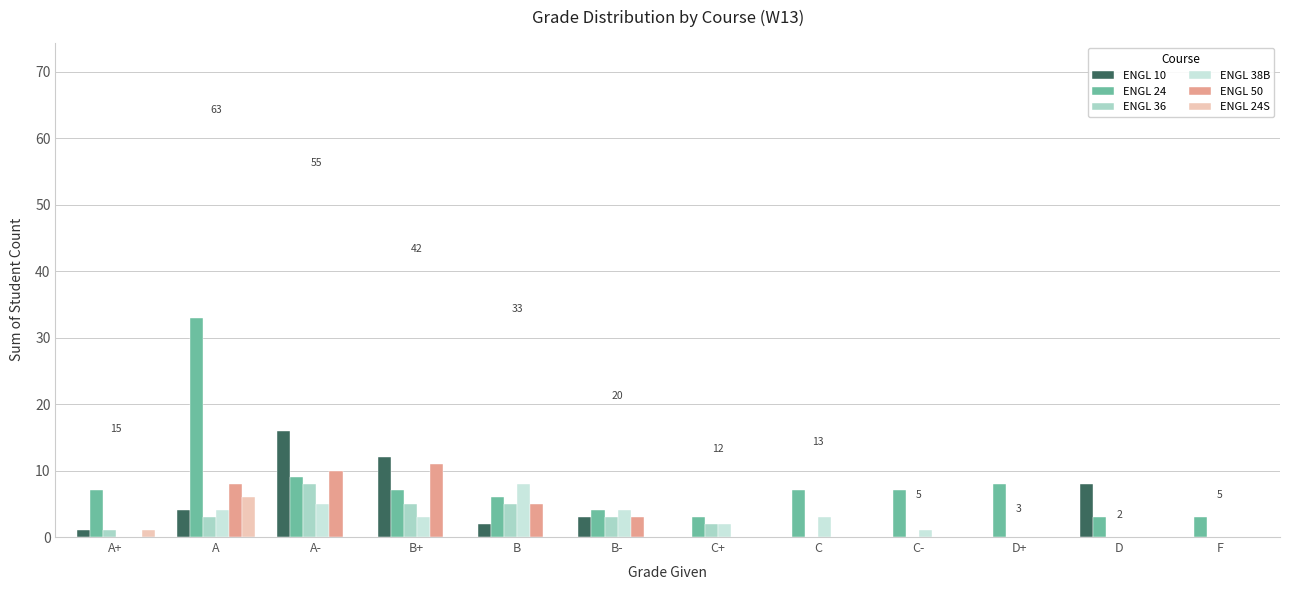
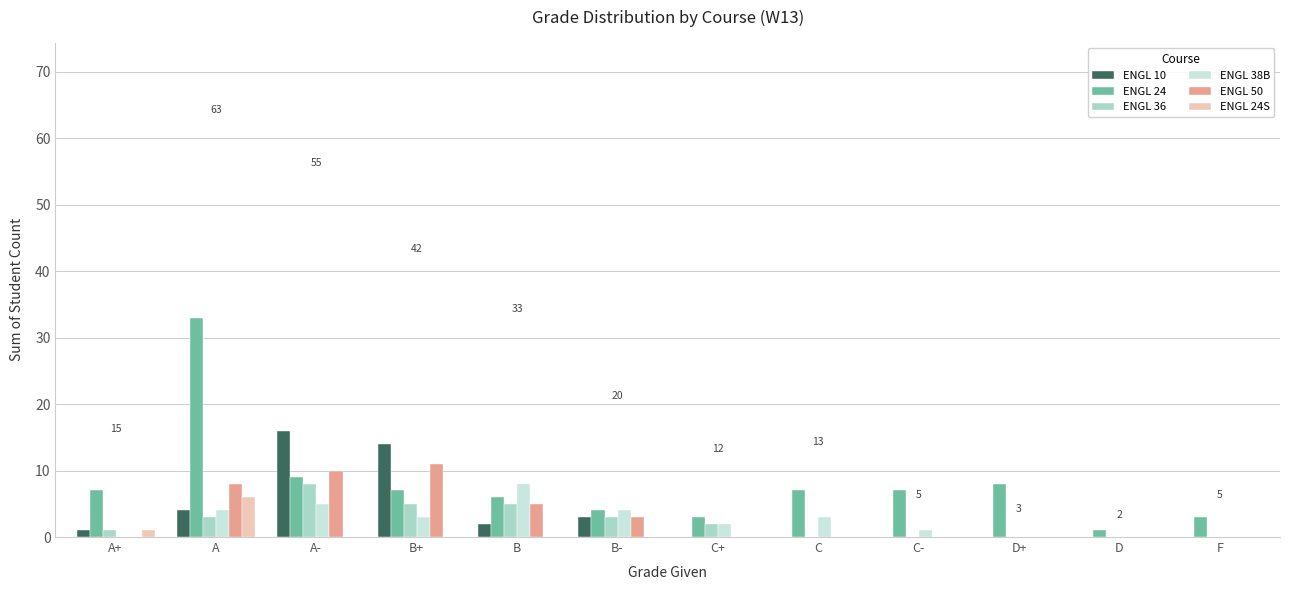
  {
    "ENGL 10": {
      "A+": 1,
      "A": 4,
      "A-": 16,
-     "B+": 12,
+     "B+": 14,
      "B": 2,
      "B-": 3,
      "C+": 0,
      "C": 0,
      "C-": 0,
      "D+": 0,
-     "D": 8,
+     "D": 0,
      "F": 0
    },
    "ENGL 24": {
      "A+": 7,
      "A": 33,
      "A-": 9,
      "B+": 7,
      "B": 6,
      "B-": 4,
      "C+": 3,
      "C": 7,
      "D+": 8,
-     "D": 3
+     "D": 1
    }
  }
